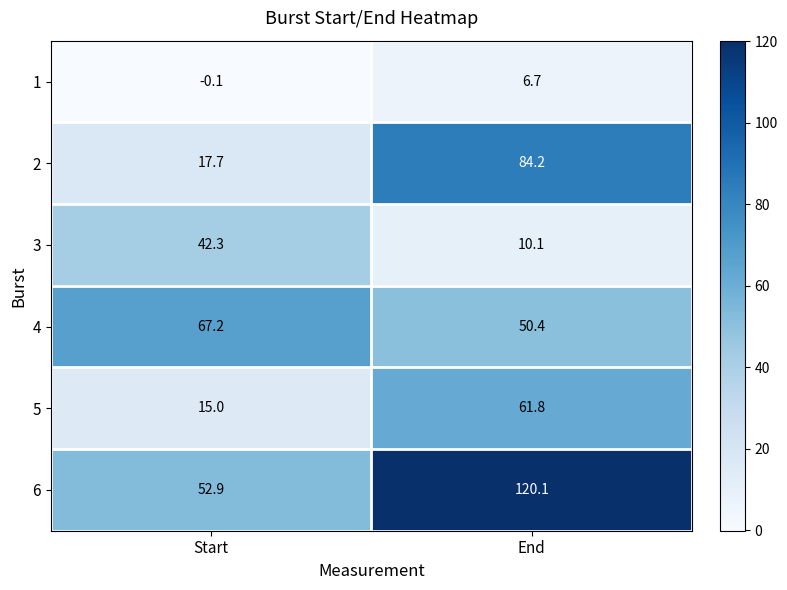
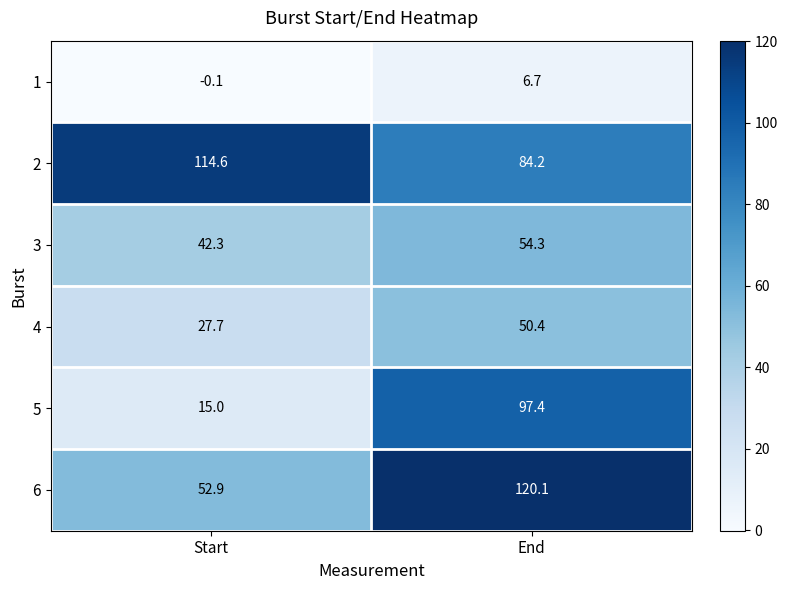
  {
    "1": {
      "Start": -0.1,
      "End": 6.7
    },
    "2": {
-     "Start": 17.7,
+     "Start": 114.6,
      "End": 84.2
    },
    "3": {
      "Start": 42.3,
-     "End": 10.1
+     "End": 54.3
    },
    "4": {
-     "Start": 67.2,
+     "Start": 27.7,
      "End": 50.4
    },
    "5": {
      "Start": 15.0,
-     "End": 61.8
+     "End": 97.4
    },
    "6": {
      "Start": 52.9,
      "End": 120.1
    }
  }
